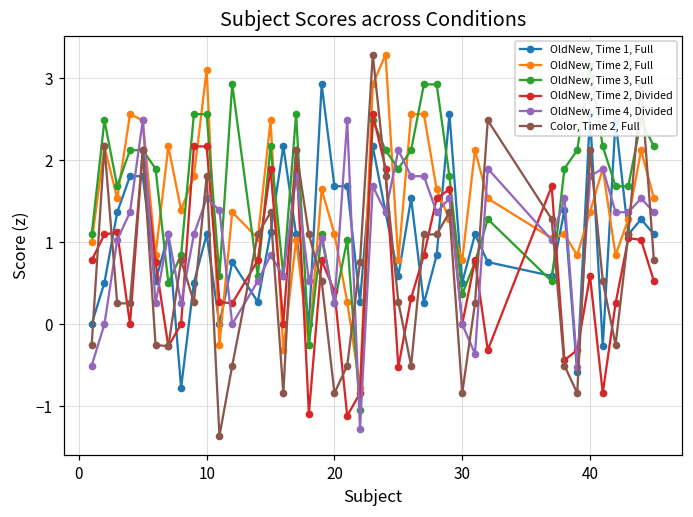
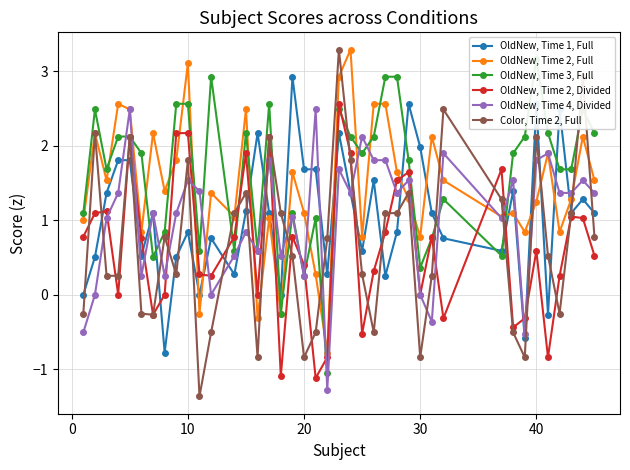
  {
    "OldNew, Time 1, Full": {
-     "10": 1.1,
+     "10": 0.8,
      "20": 1.7,
-     "30": 0.5
+     "30": 2.0
    },
    "OldNew, Time 2, Full": {
      "10": 3.1,
      "20": 1.1,
      "30": 0.8,
-     "40": 1.4
+     "40": 1.2
    },
    "OldNew, Time 3, Full": {
      "10": 2.6,
      "30": 0.4
    },
    "OldNew, Time 2, Divided": {
      "10": 2.2,
      "20": 0.4,
      "40": 0.6
    },
    "OldNew, Time 4, Divided": {
      "10": 1.5,
      "40": 1.8
    },
    "Color, Time 2, Full": {
      "10": 1.8,
      "20": -0.8,
      "30": -0.8,
      "40": 2.1
    }
  }
